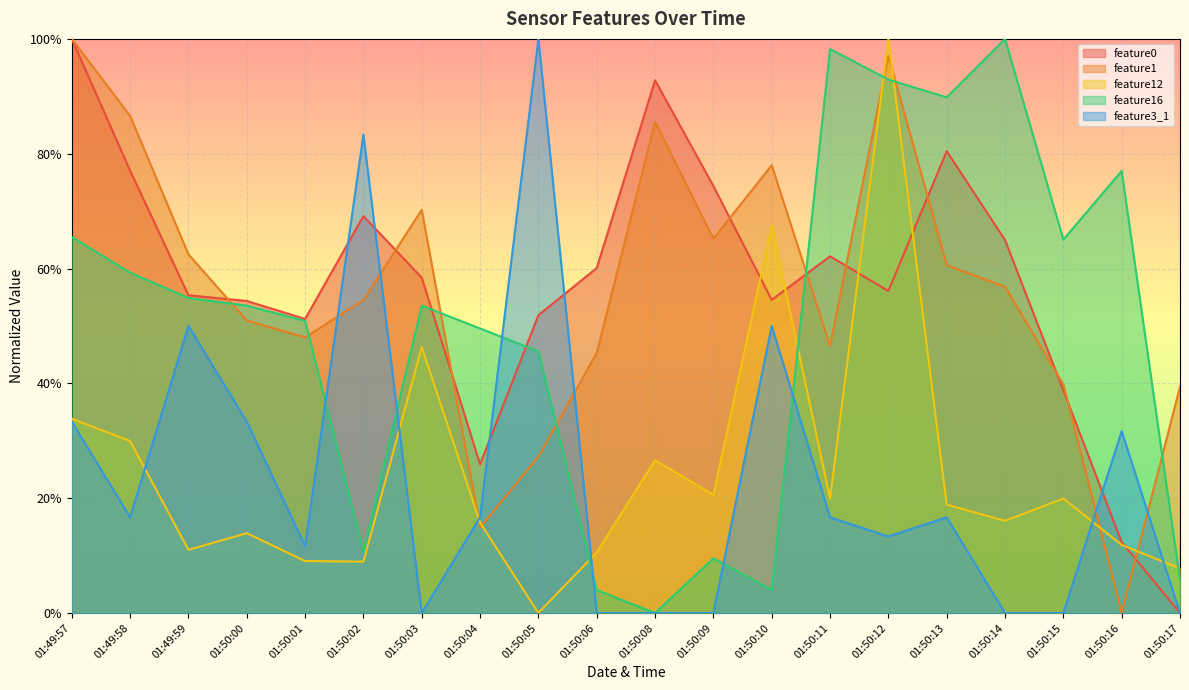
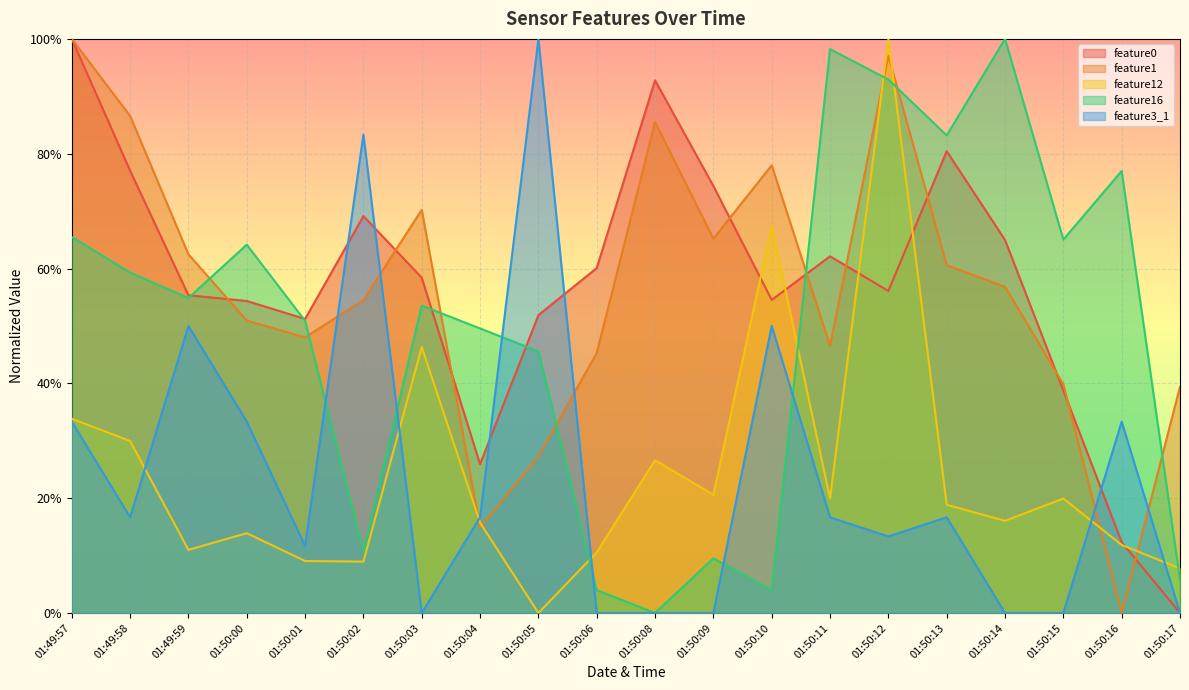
  {
    "feature16": {
      "01:49:57": "65%",
      "01:49:58": "59%",
      "01:49:59": "55%",
-     "01:50:00": "54%",
+     "01:50:00": "64%",
      "01:50:02": "11%",
      "01:50:03": "54%",
      "01:50:04": "50%",
      "01:50:05": "46%",
      "01:50:06": "4%",
      "01:50:09": "10%",
      "01:50:10": "4%",
      "01:50:11": "98%",
      "01:50:12": "93%",
-     "01:50:13": "90%",
+     "01:50:13": "83%",
      "01:50:14": "100%",
      "01:50:15": "65%",
      "01:50:16": "77%",
      "01:50:17": "6%"
    },
    "feature3_1": {
      "01:49:57": "33%",
      "01:49:58": "17%",
      "01:49:59": "50%",
      "01:50:00": "33%",
      "01:50:01": "12%",
      "01:50:02": "83%",
      "01:50:03": "0%",
      "01:50:04": "17%",
      "01:50:05": "100%",
      "01:50:06": "0%",
      "01:50:09": "0%",
      "01:50:10": "50%",
      "01:50:11": "17%",
      "01:50:12": "13%",
      "01:50:13": "17%",
      "01:50:14": "0%",
      "01:50:15": "0%",
-     "01:50:16": "32%"
+     "01:50:16": "33%"
    }
  }
